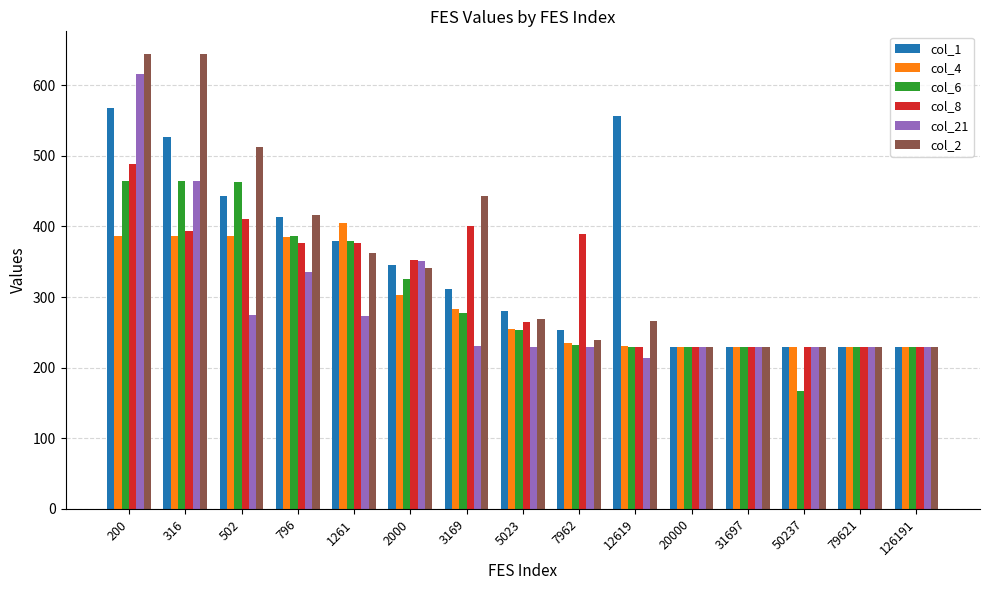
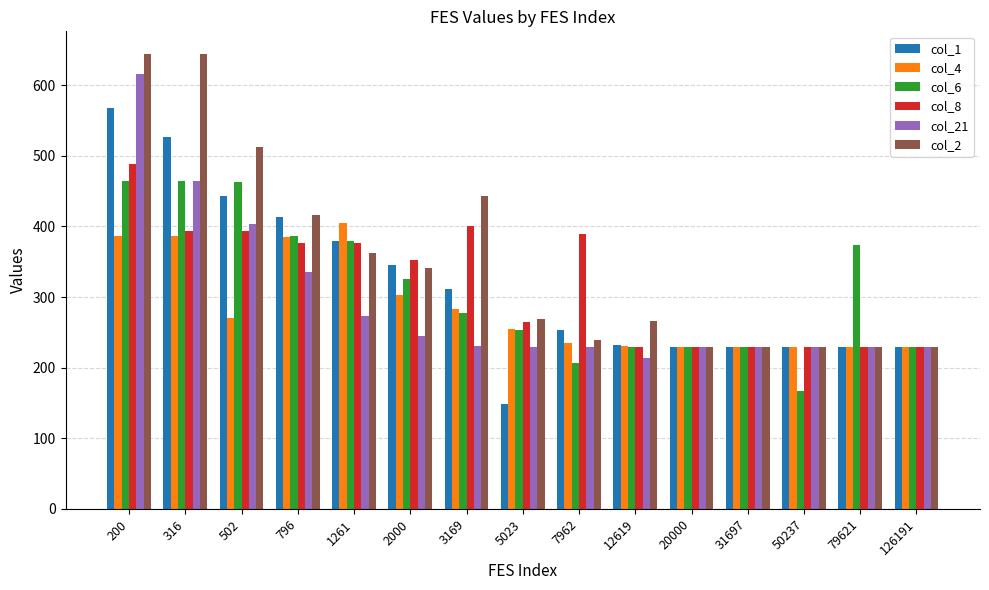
  {
    "col_1": {
      "200": 570,
      "316": 530,
      "502": 440,
      "796": 410,
      "1261": 380,
      "2000": 350,
      "3169": 310,
-     "5023": 280,
+     "5023": 150,
      "7962": 250,
-     "12619": 560,
+     "12619": 230,
      "20000": 230,
      "31697": 230,
      "50237": 230,
      "79621": 230,
      "126191": 230
    },
    "col_4": {
      "200": 390,
      "316": 390,
-     "502": 390,
+     "502": 270,
      "796": 380,
      "1261": 410,
      "2000": 300,
      "3169": 280,
      "5023": 250,
      "7962": 240,
      "12619": 230,
      "20000": 230,
      "31697": 230,
      "50237": 230,
      "79621": 230,
      "126191": 230
    },
    "col_6": {
      "200": 460,
      "316": 460,
      "502": 460,
      "796": 390,
      "1261": 380,
      "2000": 330,
      "3169": 280,
      "5023": 250,
-     "7962": 230,
+     "7962": 210,
      "12619": 230,
      "20000": 230,
      "31697": 230,
      "50237": 170,
-     "79621": 230,
+     "79621": 370,
      "126191": 230
    },
    "col_8": {
      "200": 490,
      "316": 390,
-     "502": 410,
+     "502": 390,
      "796": 380,
      "1261": 380,
      "2000": 350,
      "3169": 400,
      "5023": 260,
      "7962": 390,
      "12619": 230,
      "20000": 230,
      "31697": 230,
      "50237": 230,
      "79621": 230,
      "126191": 230
    },
    "col_21": {
      "200": 620,
      "316": 460,
-     "502": 270,
+     "502": 400,
      "796": 340,
      "1261": 270,
-     "2000": 350,
+     "2000": 250,
      "3169": 230,
      "5023": 230,
      "7962": 230,
      "12619": 210,
      "20000": 230,
      "31697": 230,
      "50237": 230,
      "79621": 230,
      "126191": 230
    },
    "col_2": {
      "200": 640,
      "316": 640,
      "502": 510,
      "796": 420,
      "1261": 360,
      "2000": 340,
      "3169": 440,
      "5023": 270,
      "7962": 240,
      "12619": 270,
      "20000": 230,
      "31697": 230,
      "50237": 230,
      "79621": 230,
      "126191": 230
    }
  }
